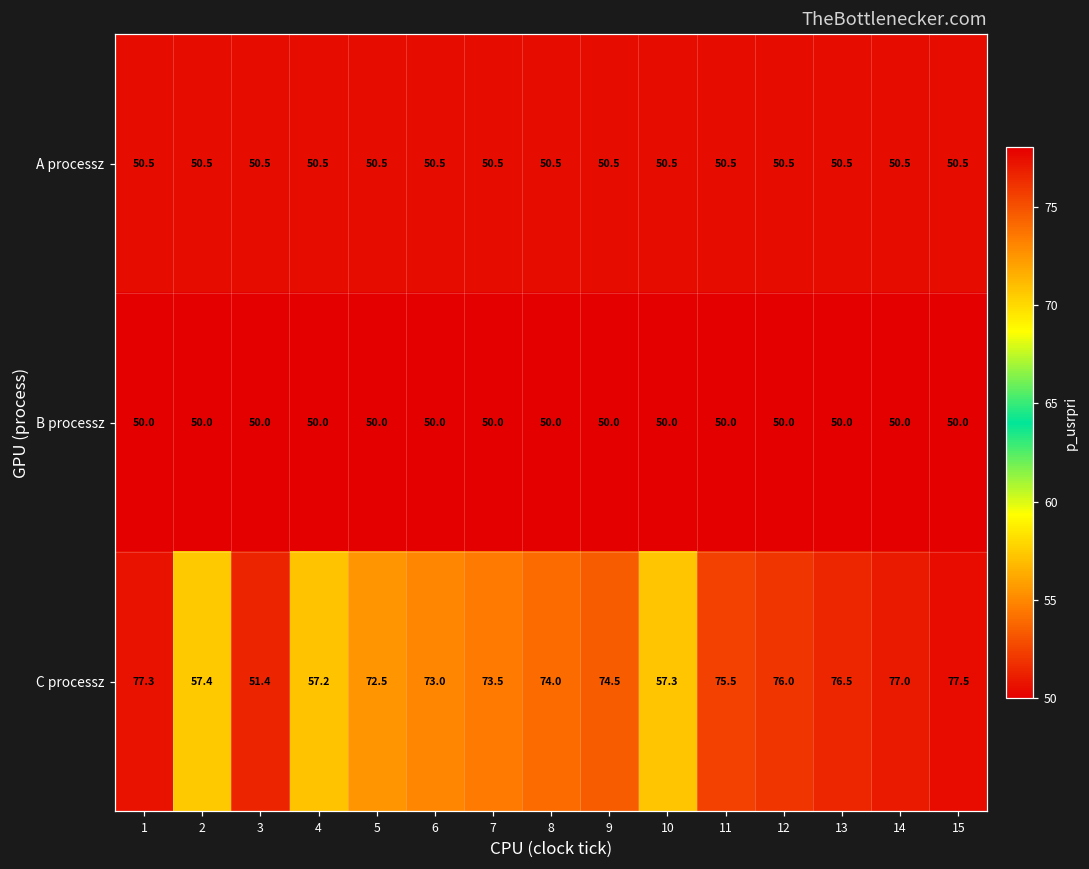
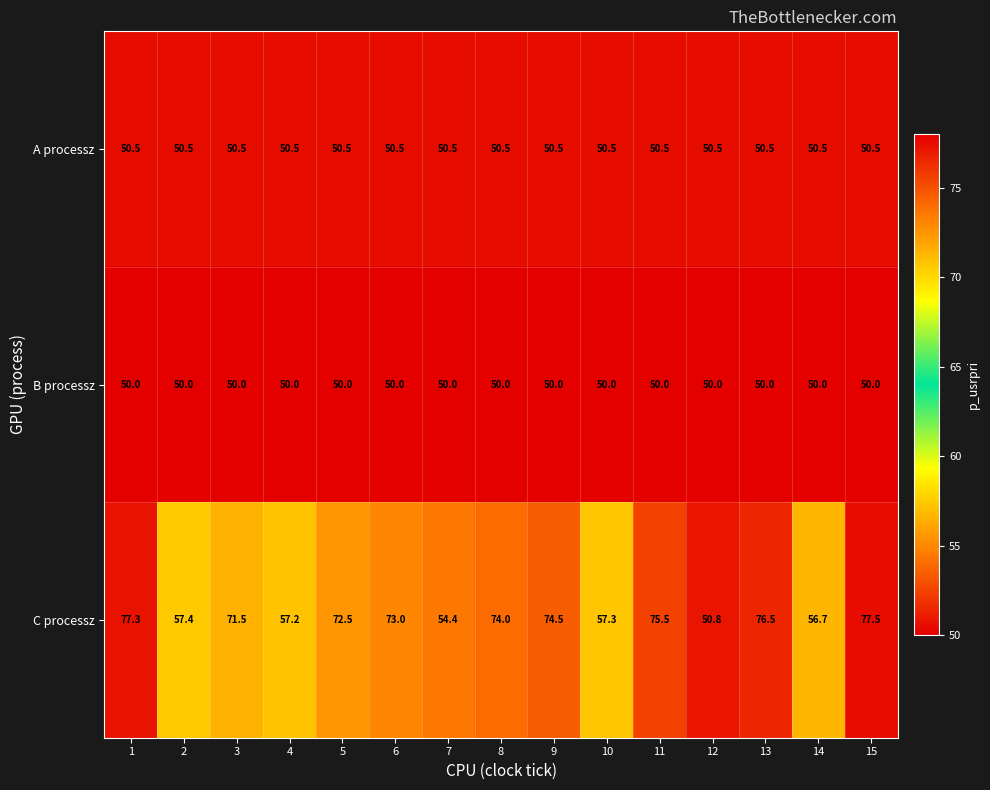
  {
    "A processz": {
      "1": 50.5,
      "2": 50.5,
      "3": 50.5,
      "4": 50.5,
      "5": 50.5,
      "6": 50.5,
      "7": 50.5,
      "8": 50.5,
      "9": 50.5,
      "10": 50.5,
      "11": 50.5,
      "12": 50.5,
      "13": 50.5,
      "14": 50.5,
      "15": 50.5
    },
    "B processz": {
      "1": 50.0,
      "2": 50.0,
      "3": 50.0,
      "4": 50.0,
      "5": 50.0,
      "6": 50.0,
      "7": 50.0,
      "8": 50.0,
      "9": 50.0,
      "10": 50.0,
      "11": 50.0,
      "12": 50.0,
      "13": 50.0,
      "14": 50.0,
      "15": 50.0
    },
    "C processz": {
      "1": 77.3,
      "2": 57.4,
-     "3": 51.4,
+     "3": 71.5,
      "4": 57.2,
      "5": 72.5,
      "6": 73.0,
-     "7": 73.5,
+     "7": 54.4,
      "8": 74.0,
      "9": 74.5,
      "10": 57.3,
      "11": 75.5,
-     "12": 76.0,
+     "12": 50.8,
      "13": 76.5,
-     "14": 77.0,
+     "14": 56.7,
      "15": 77.5
    }
  }
